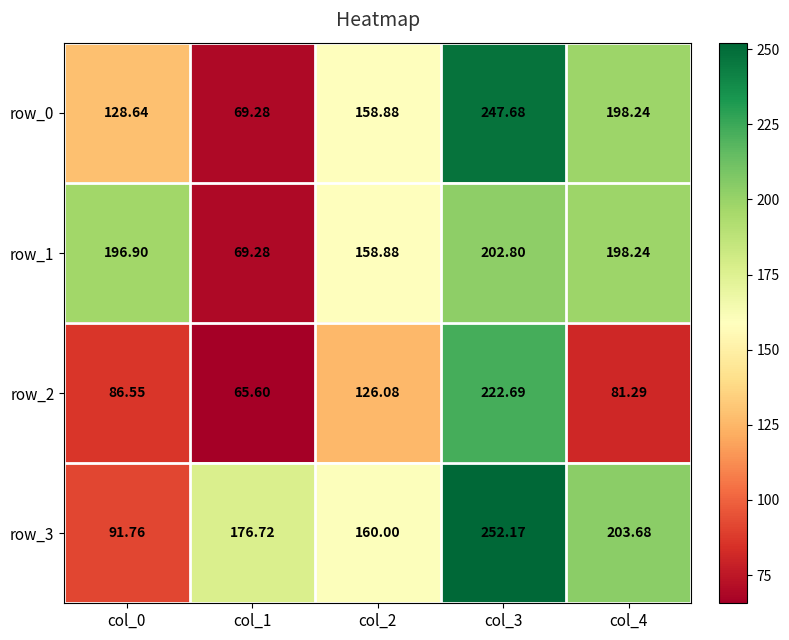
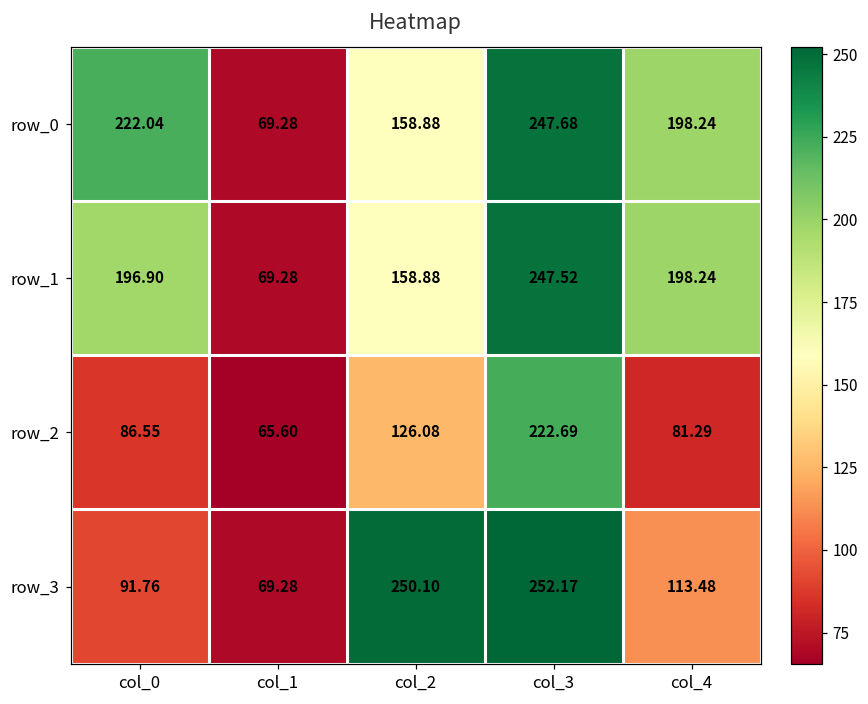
  {
    "row_0": {
-     "col_0": 128.64,
+     "col_0": 222.04,
      "col_1": 69.28,
      "col_2": 158.88,
      "col_3": 247.68,
      "col_4": 198.24
    },
    "row_1": {
      "col_0": 196.90,
      "col_1": 69.28,
      "col_2": 158.88,
-     "col_3": 202.80,
+     "col_3": 247.52,
      "col_4": 198.24
    },
    "row_2": {
      "col_0": 86.55,
      "col_1": 65.60,
      "col_2": 126.08,
      "col_3": 222.69,
      "col_4": 81.29
    },
    "row_3": {
      "col_0": 91.76,
-     "col_1": 176.72,
-     "col_2": 160.00,
+     "col_1": 69.28,
+     "col_2": 250.10,
      "col_3": 252.17,
-     "col_4": 203.68
+     "col_4": 113.48
    }
  }
